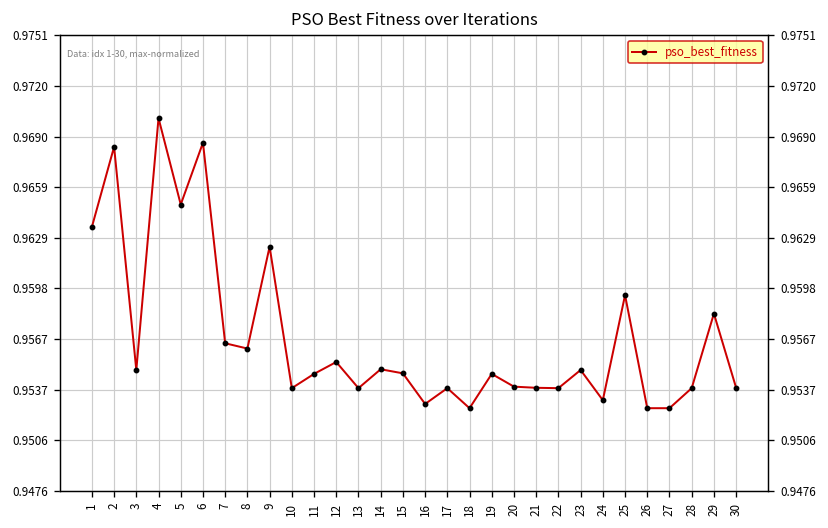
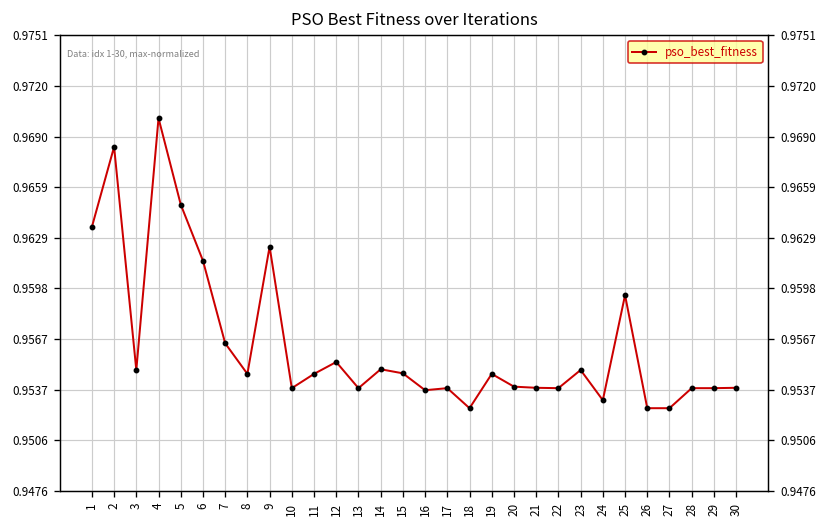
  {
    "1": 0.9635,
    "2": 0.9683,
    "3": 0.9549,
    "4": 0.9701,
    "5": 0.9649,
-   "6": 0.9686,
+   "6": 0.9615,
    "7": 0.9565,
-   "8": 0.9562,
+   "8": 0.9547,
    "9": 0.9623,
    "10": 0.9538,
    "11": 0.9547,
    "12": 0.9554,
    "13": 0.9538,
    "14": 0.9549,
    "15": 0.9547,
-   "16": 0.9528,
+   "16": 0.9537,
    "17": 0.9538,
    "18": 0.9526,
    "19": 0.9547,
    "20": 0.9539,
    "21": 0.9538,
    "22": 0.9538,
    "23": 0.9549,
    "24": 0.9531,
    "25": 0.9594,
    "26": 0.9526,
    "27": 0.9526,
    "28": 0.9538,
-   "29": 0.9583,
+   "29": 0.9538,
    "30": 0.9538
  }
